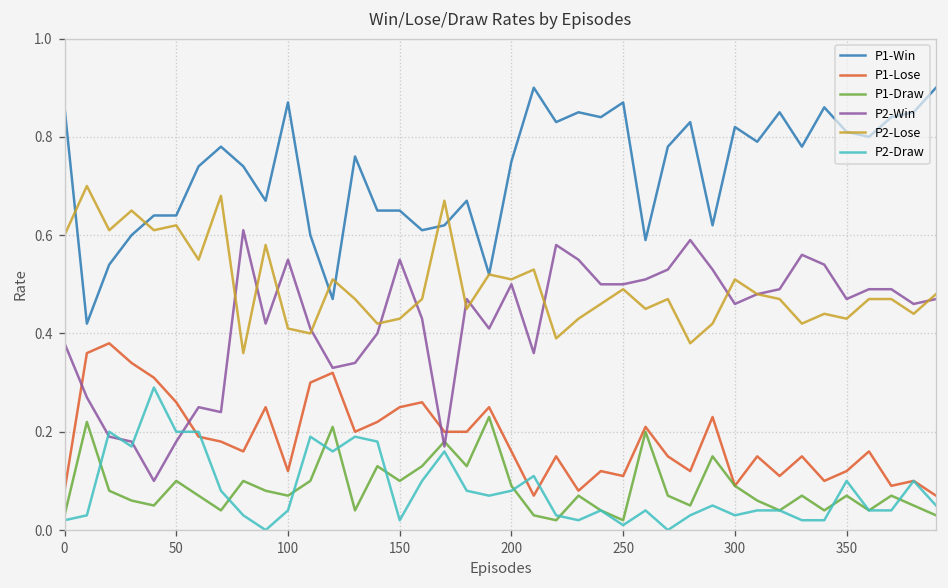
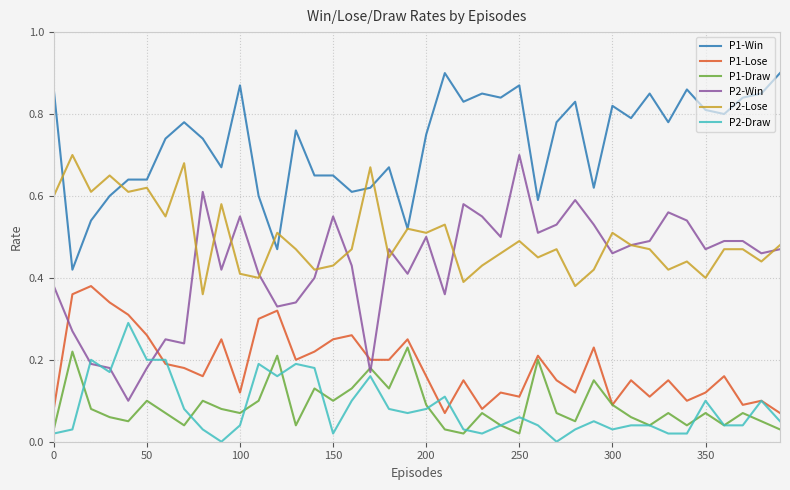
  {
    "P1-Win": {
      "0": 0.86,
      "50": 0.64,
      "100": 0.87,
      "150": 0.65,
      "200": 0.75,
      "250": 0.87,
      "300": 0.82
    },
    "P1-Lose": {
      "0": 0.08,
      "50": 0.26,
      "100": 0.12,
      "150": 0.25,
      "200": 0.16,
      "250": 0.11,
      "350": 0.12
    },
    "P1-Draw": {
      "0": 0.03,
      "50": 0.10,
      "100": 0.07,
      "150": 0.10,
      "200": 0.09,
      "250": 0.02,
      "350": 0.07
    },
    "P2-Win": {
      "0": 0.38,
      "50": 0.18,
      "100": 0.55,
      "150": 0.55,
      "200": 0.5,
-     "250": 0.5,
+     "250": 0.7,
      "300": 0.46,
      "350": 0.47
    },
    "P2-Lose": {
      "0": 0.60,
      "50": 0.62,
      "100": 0.41,
      "150": 0.43,
      "200": 0.51,
      "250": 0.49,
      "300": 0.51,
-     "350": 0.43
+     "350": 0.40
    },
    "P2-Draw": {
      "0": 0.02,
      "50": 0.20,
      "100": 0.04,
      "150": 0.02,
      "200": 0.08,
-     "250": 0.01,
+     "250": 0.06,
      "300": 0.03,
      "350": 0.10
    }
  }
